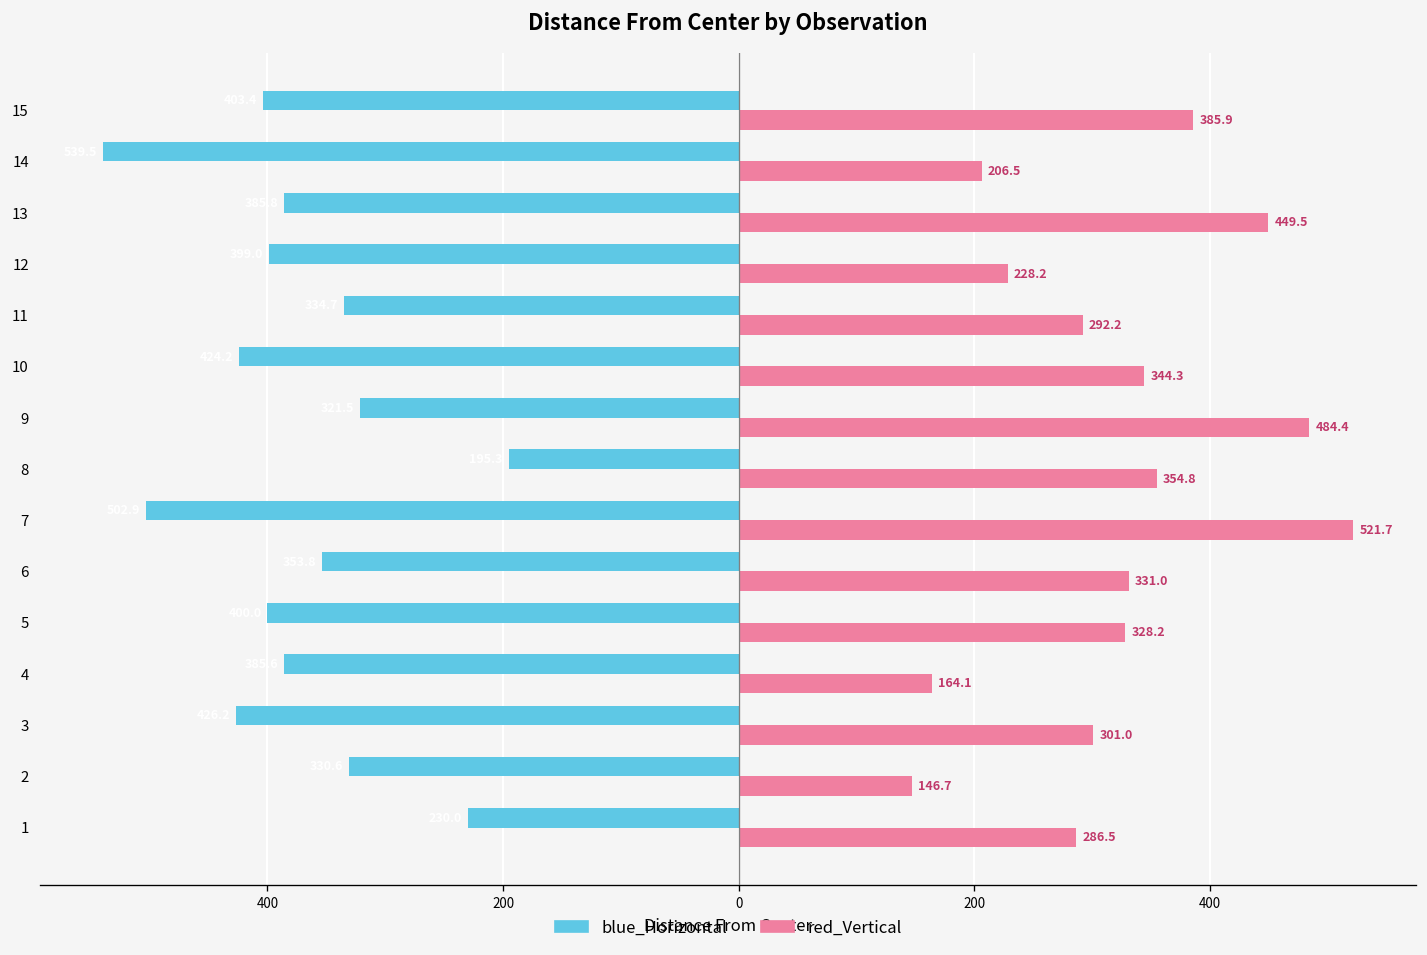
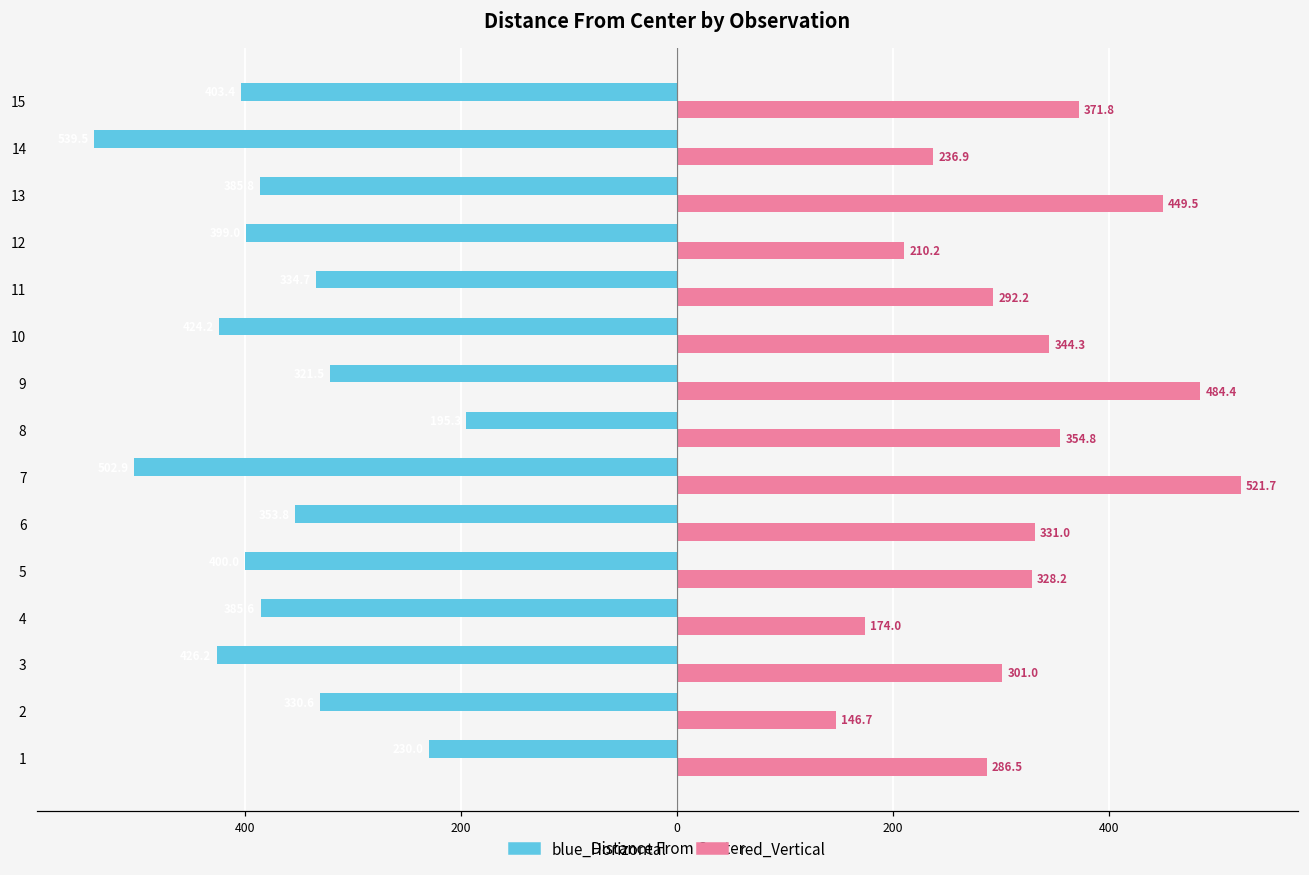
  {
    "red_Vertical": {
-     "15": 385.9,
-     "14": 206.5,
+     "15": 371.8,
+     "14": 236.9,
      "13": 449.5,
-     "12": 228.2,
+     "12": 210.2,
      "11": 292.2,
      "10": 344.3,
      "9": 484.4,
      "8": 354.8,
      "7": 521.7,
      "6": 331.0,
      "5": 328.2,
-     "4": 164.1,
+     "4": 174.0,
      "3": 301.0,
      "2": 146.7,
      "1": 286.5
    }
  }
